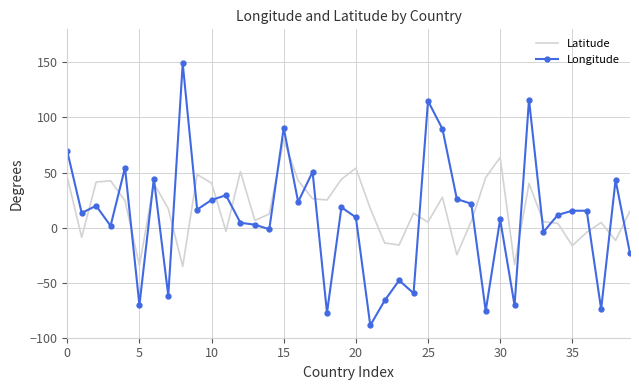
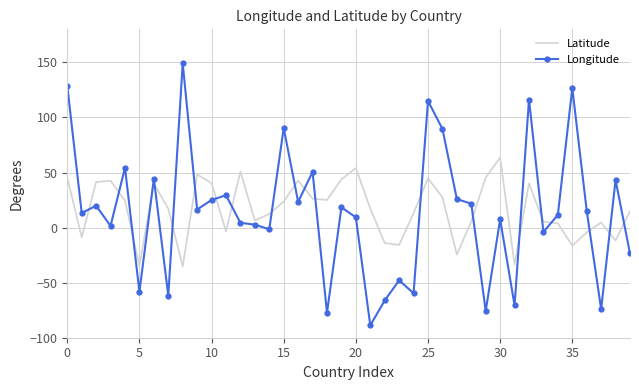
  {
    "Latitude": {
      "0": 46,
      "5": -35,
      "10": 40,
-     "15": 80,
+     "15": 24,
      "20": 54,
-     "25": 5,
+     "25": 45,
      "30": 64,
      "35": -16
    },
    "Longitude": {
-     "0": 69,
-     "5": -70,
+     "0": 129,
+     "5": -58,
      "10": 25,
      "15": 90,
      "20": 9,
      "25": 115,
      "30": 7,
-     "35": 15
+     "35": 127
    }
  }
